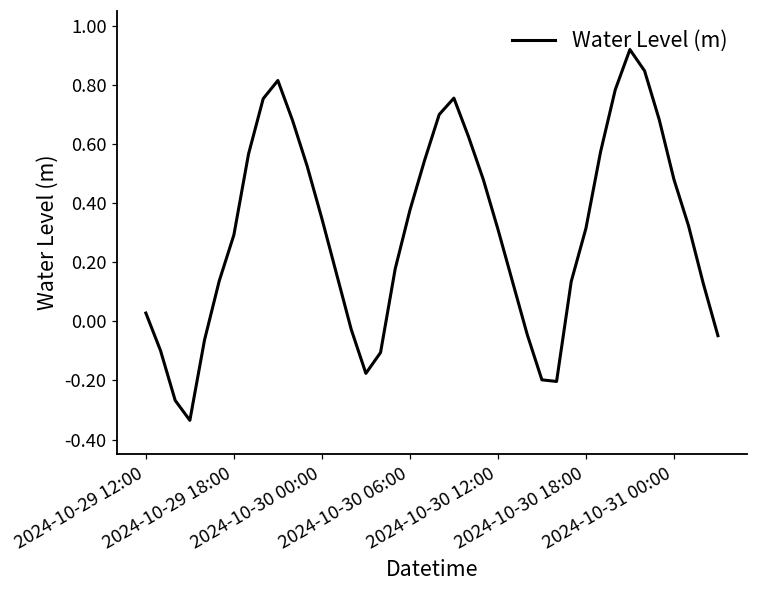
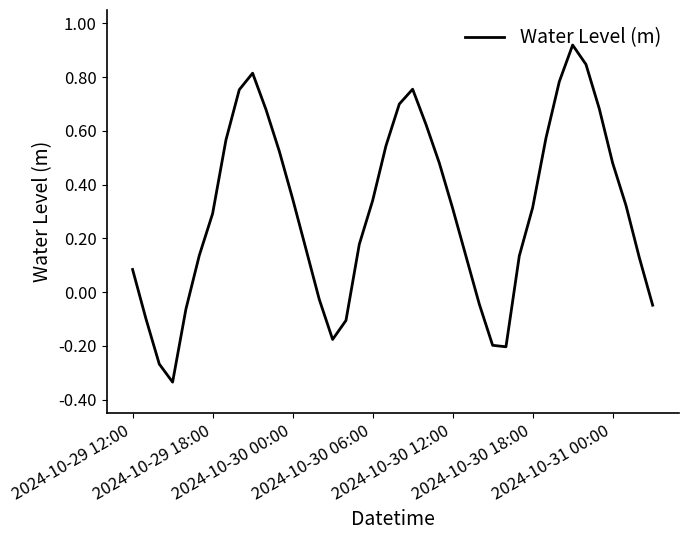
  {
-   "2024-10-29 12:00": 0.03,
+   "2024-10-29 12:00": 0.08,
    "2024-10-29 18:00": 0.29,
    "2024-10-30 00:00": 0.35,
-   "2024-10-30 06:00": 0.38,
+   "2024-10-30 06:00": 0.34,
    "2024-10-30 12:00": 0.31,
    "2024-10-30 18:00": 0.31,
    "2024-10-31 00:00": 0.48
  }
